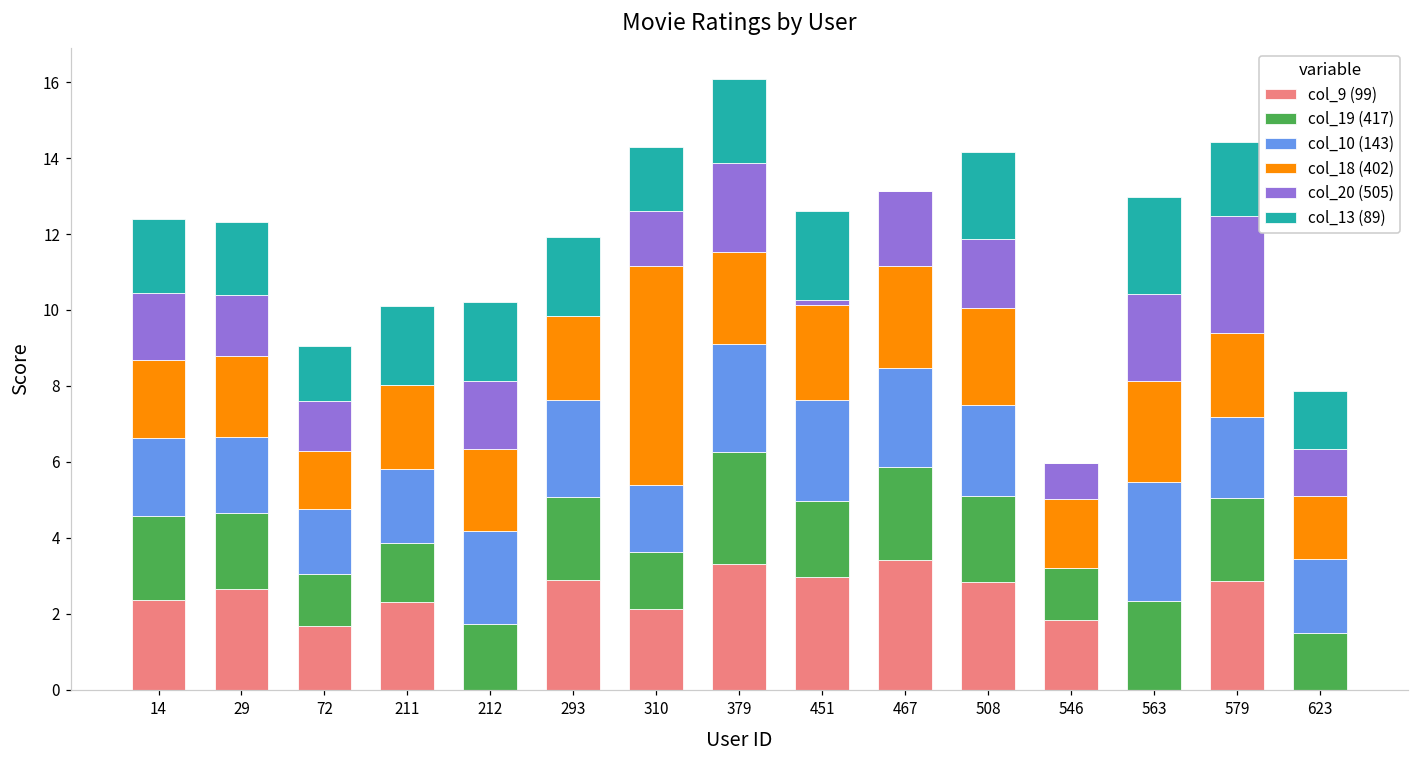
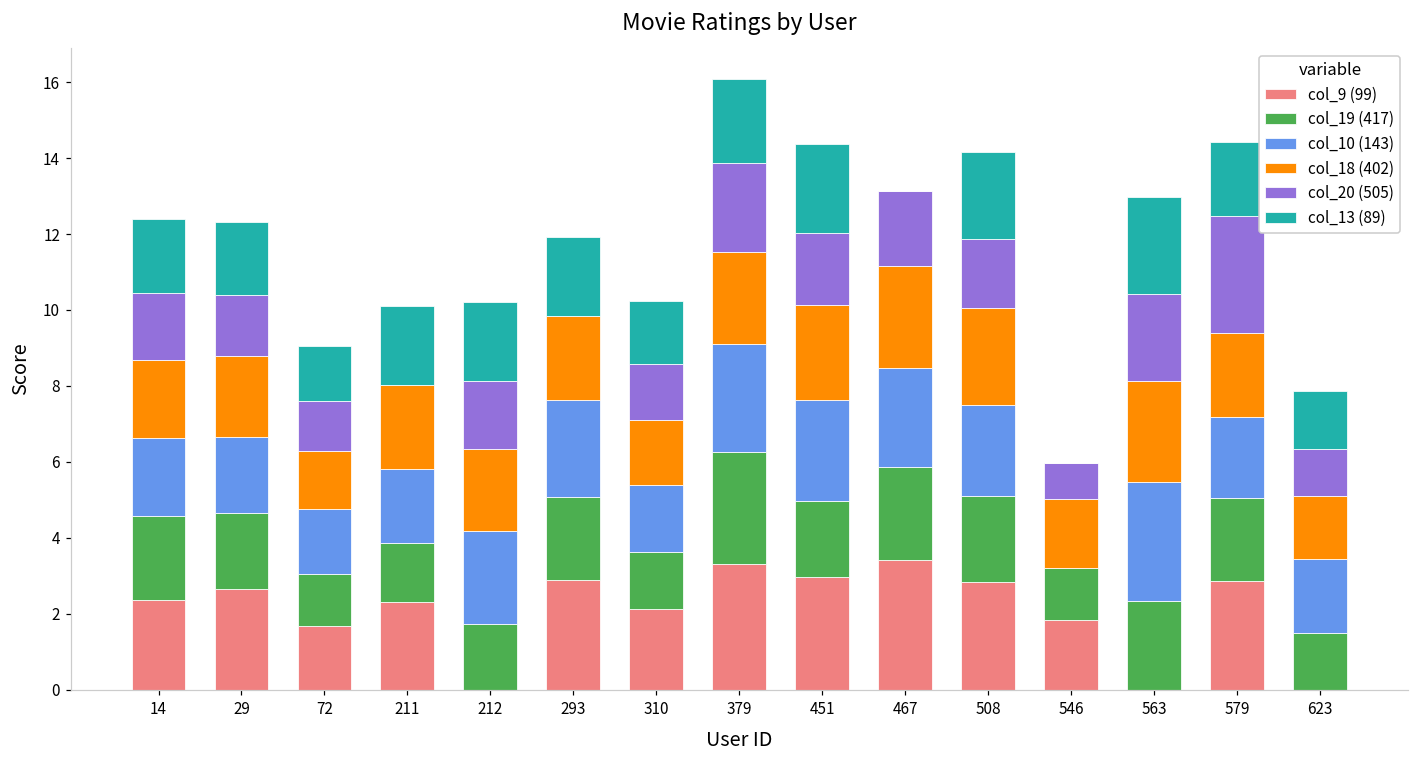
  {
    "col_9 (99)": {
      "14": 2.4,
      "29": 2.7,
      "72": 1.7,
      "211": 2.3,
      "212": 0.0,
      "293": 2.9,
      "310": 2.1,
      "379": 3.3,
      "451": 3.0,
      "467": 3.4,
      "508": 2.8,
      "546": 1.8,
      "563": 0.0,
      "579": 2.9,
      "623": 0.0
    },
    "col_19 (417)": {
      "14": 2.2,
      "29": 2.0,
      "72": 1.4,
      "211": 1.6,
      "212": 1.7,
      "293": 2.2,
      "310": 1.5,
      "379": 2.9,
      "451": 2.0,
      "467": 2.4,
      "508": 2.3,
      "546": 1.4,
      "563": 2.3,
      "579": 2.2,
      "623": 1.5
    },
    "col_10 (143)": {
      "14": 2.0,
      "29": 2.0,
      "72": 1.7,
      "211": 2.0,
      "212": 2.5,
      "293": 2.6,
      "310": 1.8,
      "379": 2.9,
      "451": 2.7,
      "467": 2.6,
      "508": 2.4,
      "546": 0.0,
      "563": 3.1,
      "579": 2.1,
      "623": 2.0
    },
    "col_18 (402)": {
      "14": 2.1,
      "29": 2.1,
      "72": 1.5,
      "211": 2.2,
      "212": 2.2,
      "293": 2.2,
-     "310": 5.8,
+     "310": 1.7,
      "379": 2.4,
      "451": 2.5,
      "467": 2.7,
      "508": 2.6,
      "546": 1.8,
      "563": 2.7,
      "579": 2.2,
      "623": 1.7
    },
    "col_20 (505)": {
      "14": 1.8,
      "29": 1.6,
      "72": 1.3,
      "211": 0.0,
      "212": 1.8,
      "293": 0.0,
      "310": 1.5,
      "379": 2.3,
-     "451": 0.1,
+     "451": 1.9,
      "467": 2.0,
      "508": 1.8,
      "546": 1.0,
      "563": 2.3,
      "579": 3.1,
      "623": 1.2
    },
    "col_13 (89)": {
      "14": 2.0,
      "29": 1.9,
      "72": 1.4,
      "211": 2.1,
      "212": 2.1,
      "293": 2.1,
      "310": 1.7,
      "379": 2.2,
      "451": 2.3,
      "467": 0.0,
      "508": 2.3,
      "546": 0.0,
      "563": 2.6,
      "579": 1.9,
      "623": 1.5
    }
  }
